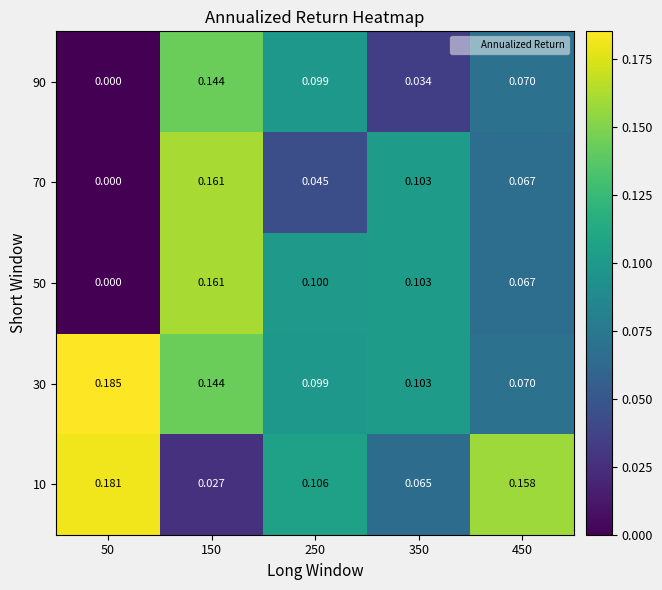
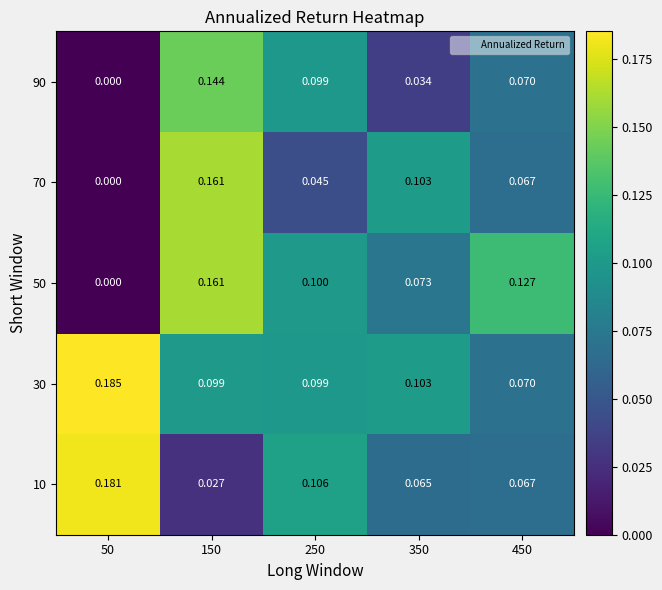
  {
    "90": {
      "50": 0.000,
      "150": 0.144,
      "250": 0.099,
      "350": 0.034,
      "450": 0.070
    },
    "70": {
      "50": 0.000,
      "150": 0.161,
      "250": 0.045,
      "350": 0.103,
      "450": 0.067
    },
    "50": {
      "50": 0.000,
      "150": 0.161,
      "250": 0.100,
-     "350": 0.103,
-     "450": 0.067
+     "350": 0.073,
+     "450": 0.127
    },
    "30": {
      "50": 0.185,
-     "150": 0.144,
+     "150": 0.099,
      "250": 0.099,
      "350": 0.103,
      "450": 0.070
    },
    "10": {
      "50": 0.181,
      "150": 0.027,
      "250": 0.106,
      "350": 0.065,
-     "450": 0.158
+     "450": 0.067
    }
  }
